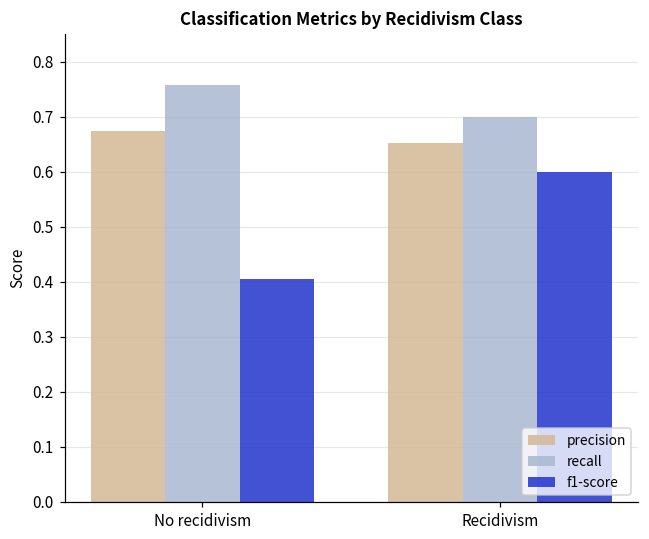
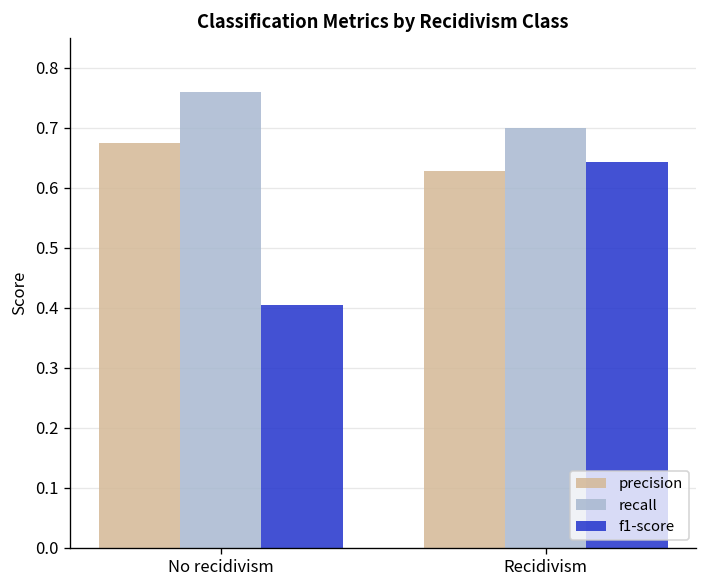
  {
    "precision": {
      "No recidivism": 0.67,
-     "Recidivism": 0.65
+     "Recidivism": 0.63
    },
    "recall": {
      "No recidivism": 0.76,
      "Recidivism": 0.70
    },
    "f1-score": {
      "No recidivism": 0.40,
-     "Recidivism": 0.60
+     "Recidivism": 0.64
    }
  }
